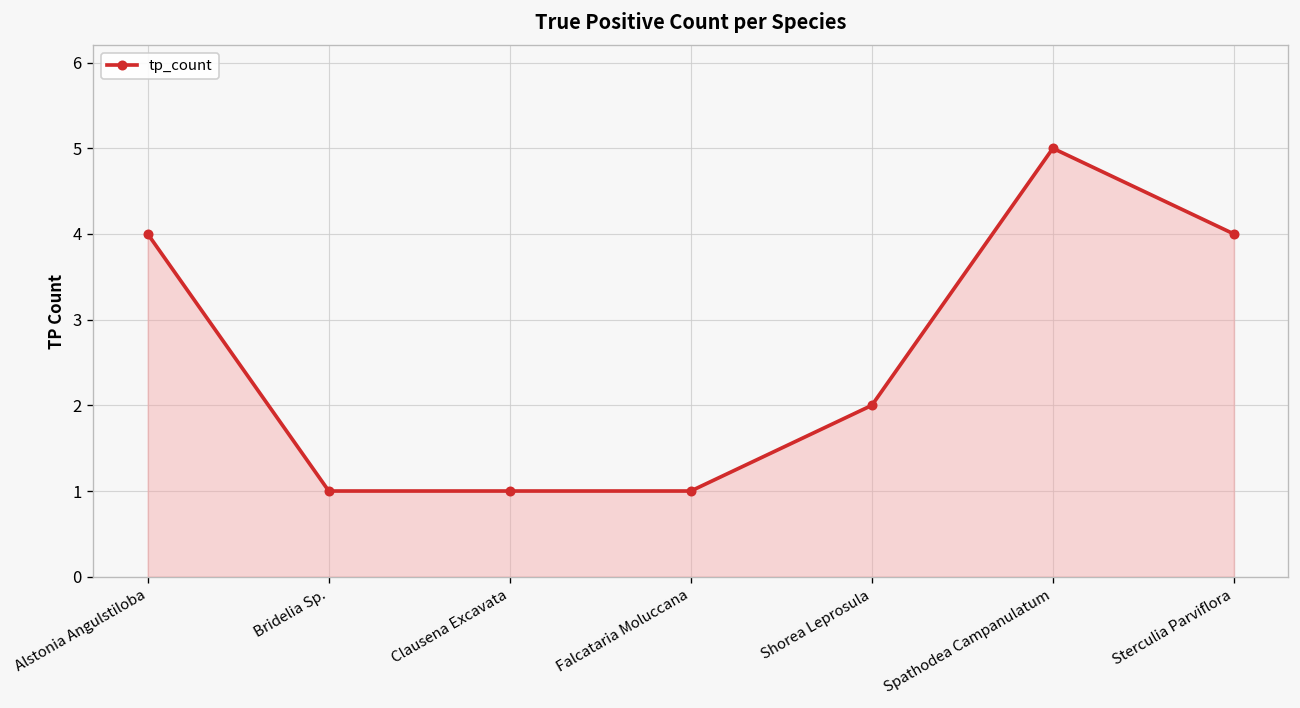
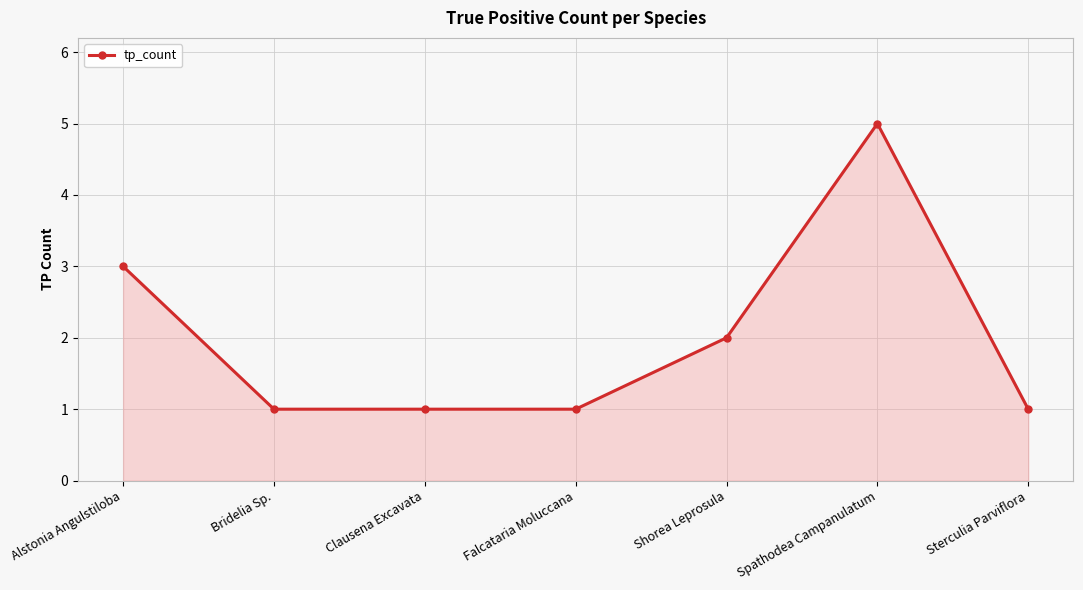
  {
-   "Alstonia Angulstiloba": 4,
+   "Alstonia Angulstiloba": 3,
    "Bridelia Sp.": 1,
    "Clausena Excavata": 1,
    "Falcataria Moluccana": 1,
    "Shorea Leprosula": 2,
    "Spathodea Campanulatum": 5,
-   "Sterculia Parviflora": 4
+   "Sterculia Parviflora": 1
  }
